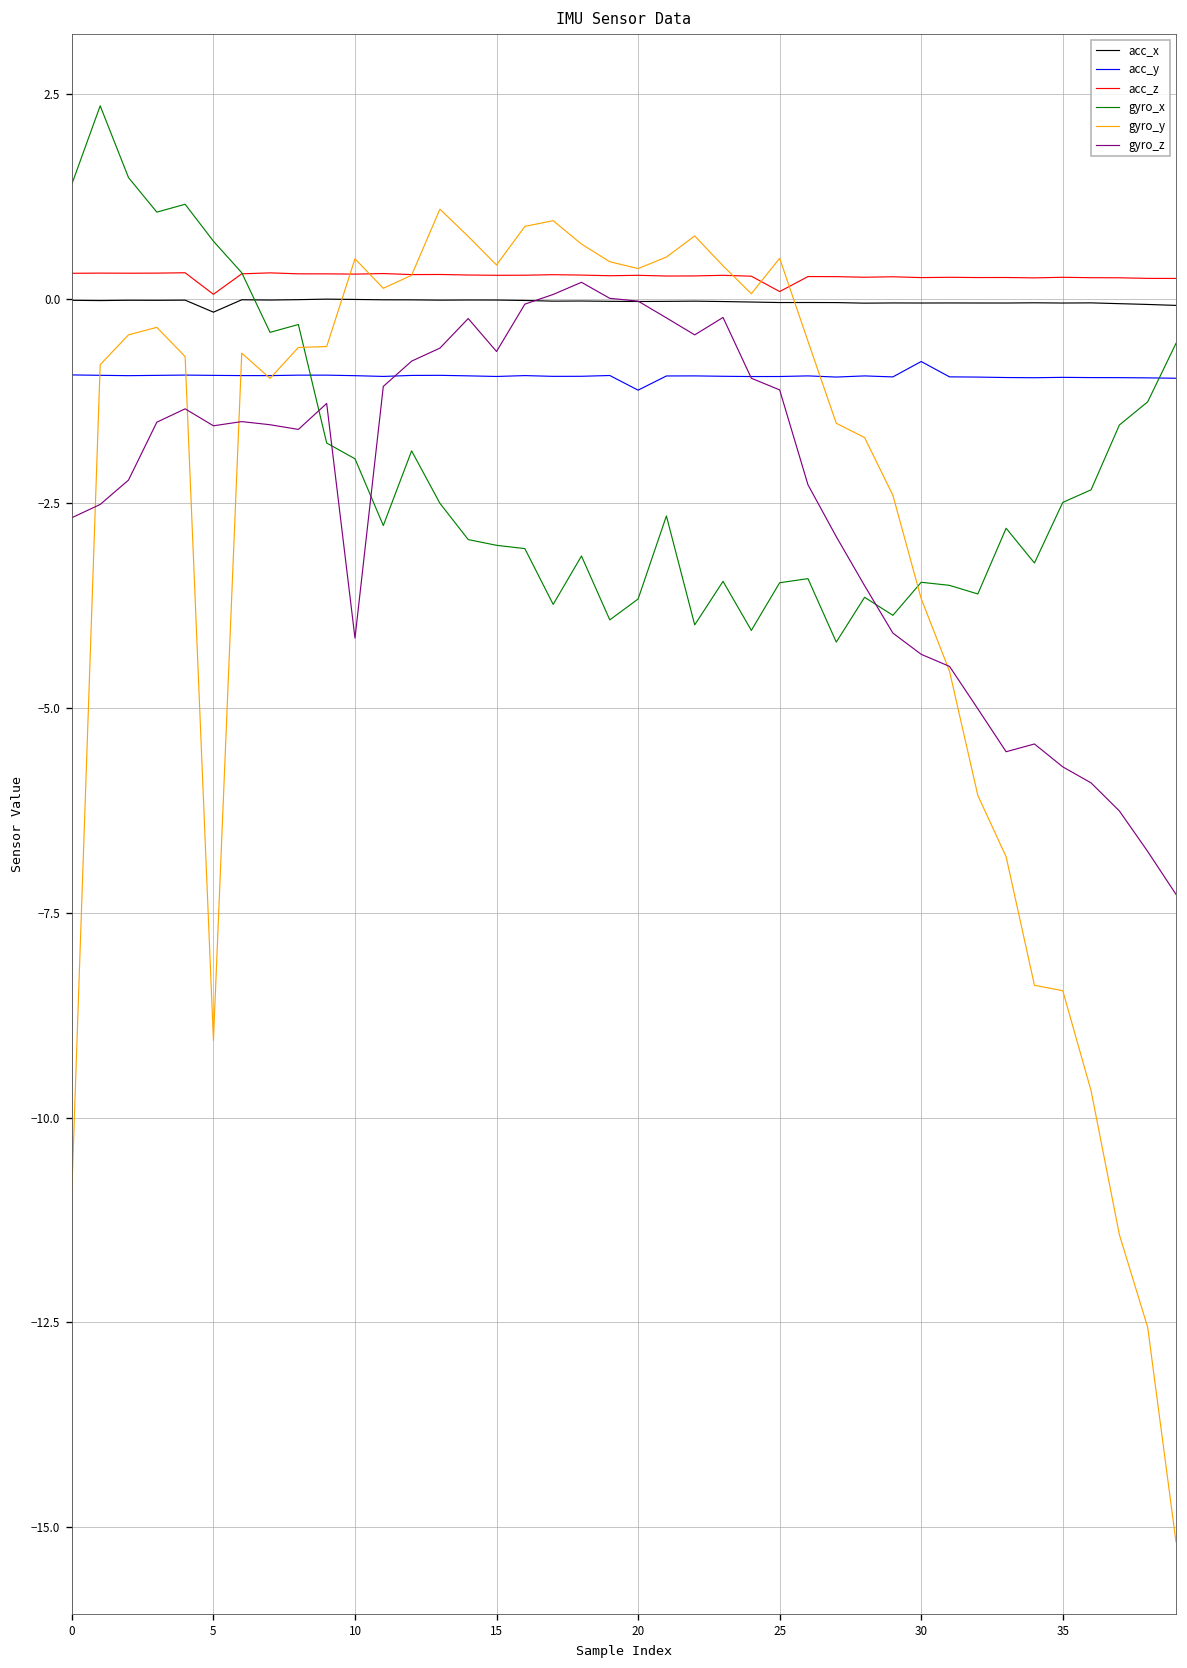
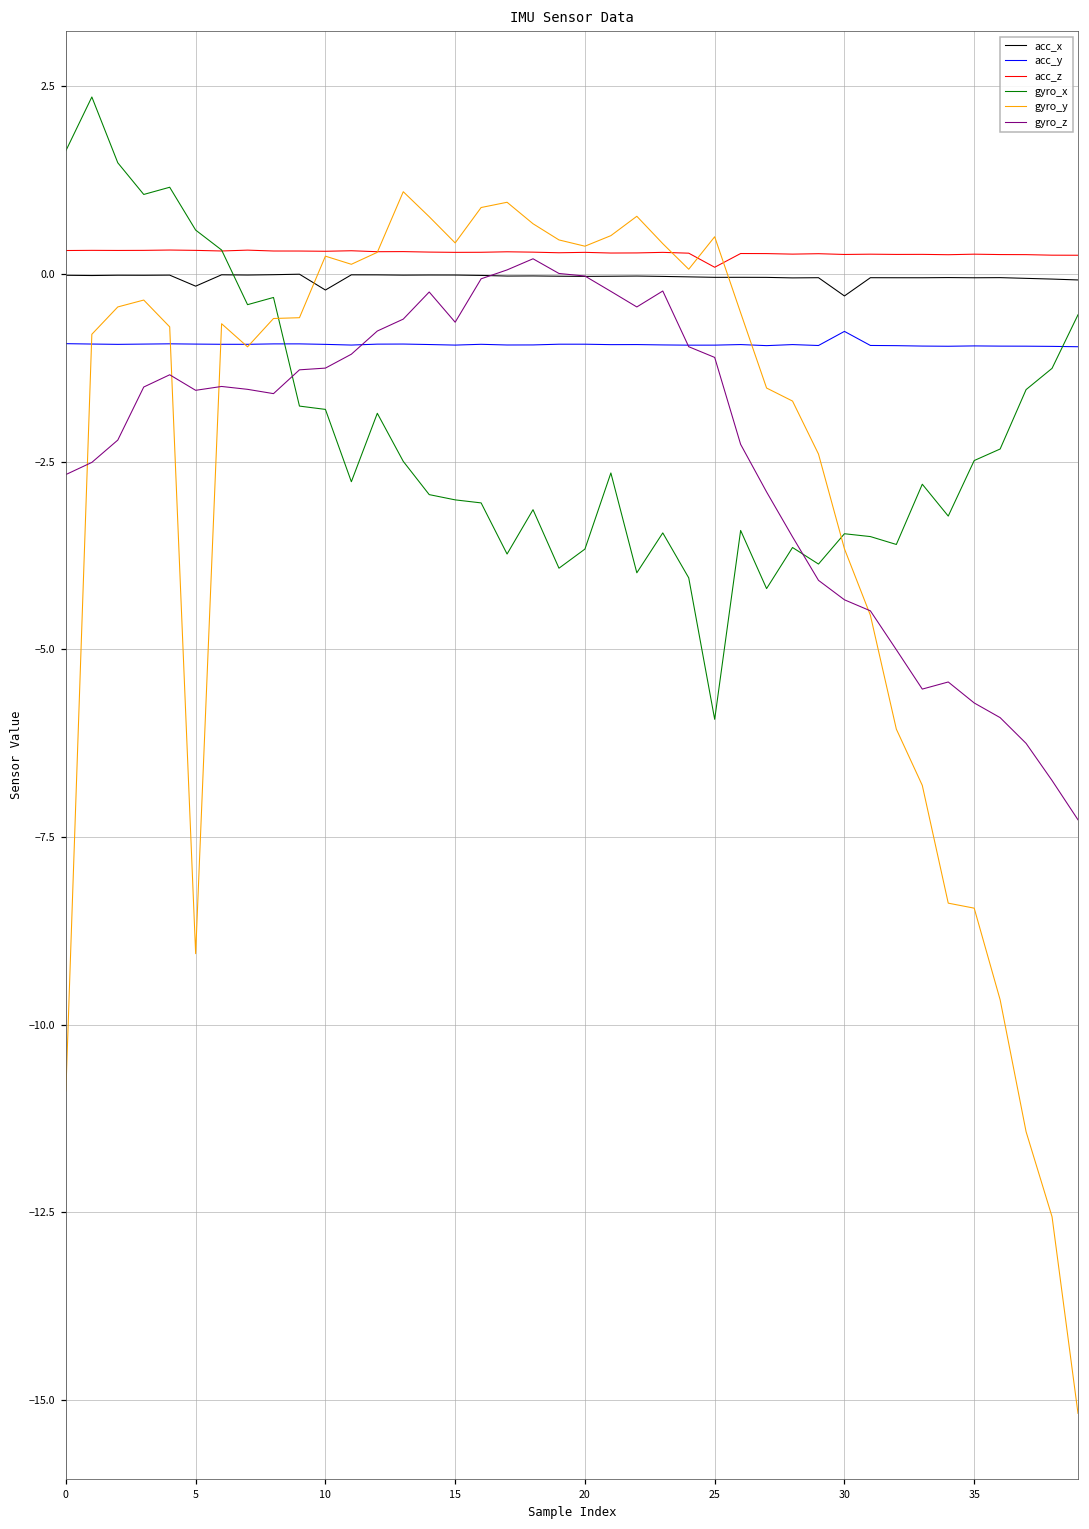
  {
    "acc_x": {
      "0": 0.0,
      "5": -0.2,
-     "10": 0.0,
+     "10": -0.2,
      "15": 0.0,
      "25": 0.0,
-     "30": -0.1,
+     "30": -0.3,
      "35": -0.1
    },
    "acc_y": {
      "0": -0.9,
      "5": -0.9,
      "10": -0.9,
      "15": -0.9,
-     "20": -1.1,
+     "20": -0.9,
      "25": -0.9,
      "30": -0.8,
      "35": -1.0
    },
    "acc_z": {
      "0": 0.3,
-     "5": 0.1,
+     "5": 0.3,
      "10": 0.3,
      "15": 0.3,
      "20": 0.3,
      "25": 0.1,
      "30": 0.3,
      "35": 0.3
    },
    "gyro_x": {
-     "0": 1.4,
-     "5": 0.7,
-     "10": -2.0,
+     "0": 1.6,
+     "5": 0.6,
+     "10": -1.8,
      "15": -3.0,
      "20": -3.7,
-     "25": -3.5,
+     "25": -5.9,
      "30": -3.5,
      "35": -2.5
    },
    "gyro_y": {
      "0": -10.9,
      "5": -9.1,
-     "10": 0.5,
+     "10": 0.2,
      "15": 0.4,
      "20": 0.4,
      "25": 0.5,
      "30": -3.7,
      "35": -8.4
    },
    "gyro_z": {
      "0": -2.7,
      "5": -1.6,
-     "10": -4.1,
+     "10": -1.3,
      "15": -0.6,
      "25": -1.1,
      "30": -4.3,
      "35": -5.7
    }
  }
